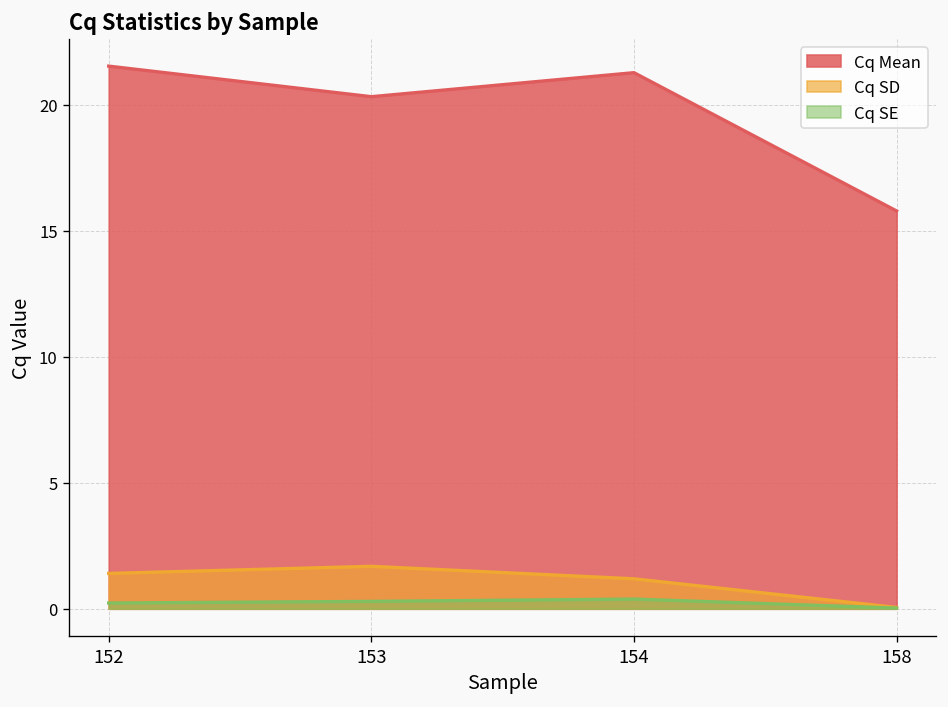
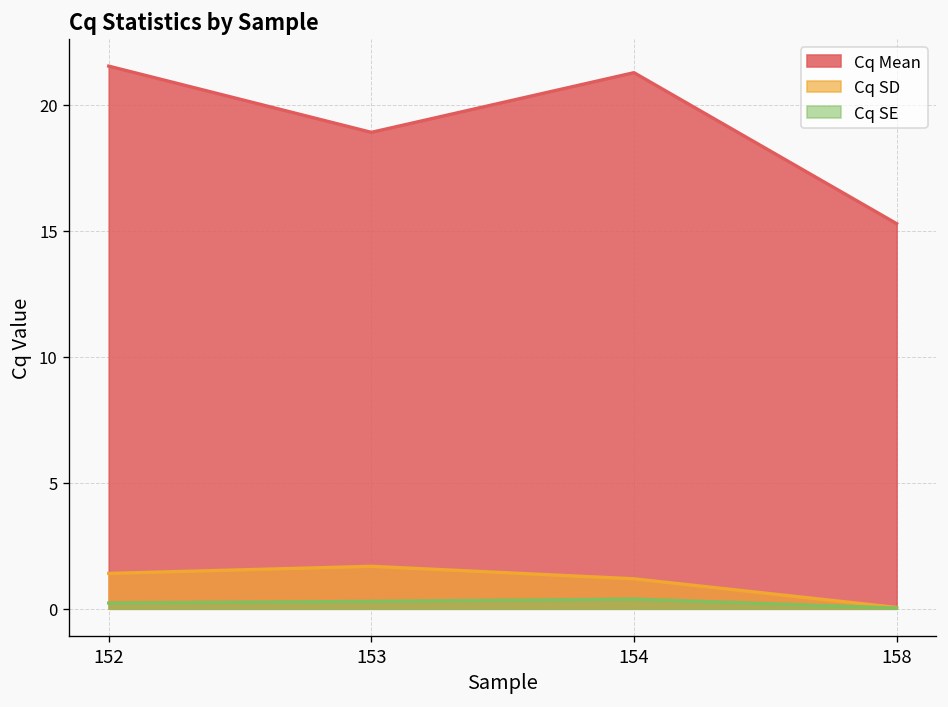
  {
    "Cq Mean": {
      "152": 21.5,
-     "153": 20.3,
+     "153": 18.9,
      "154": 21.3,
-     "158": 15.8
+     "158": 15.3
    },
    "Cq SD": {
      "152": 1.4,
      "153": 1.7,
      "154": 1.2
    },
    "Cq SE": {
      "152": 0.2,
      "153": 0.3,
      "154": 0.4
    }
  }
